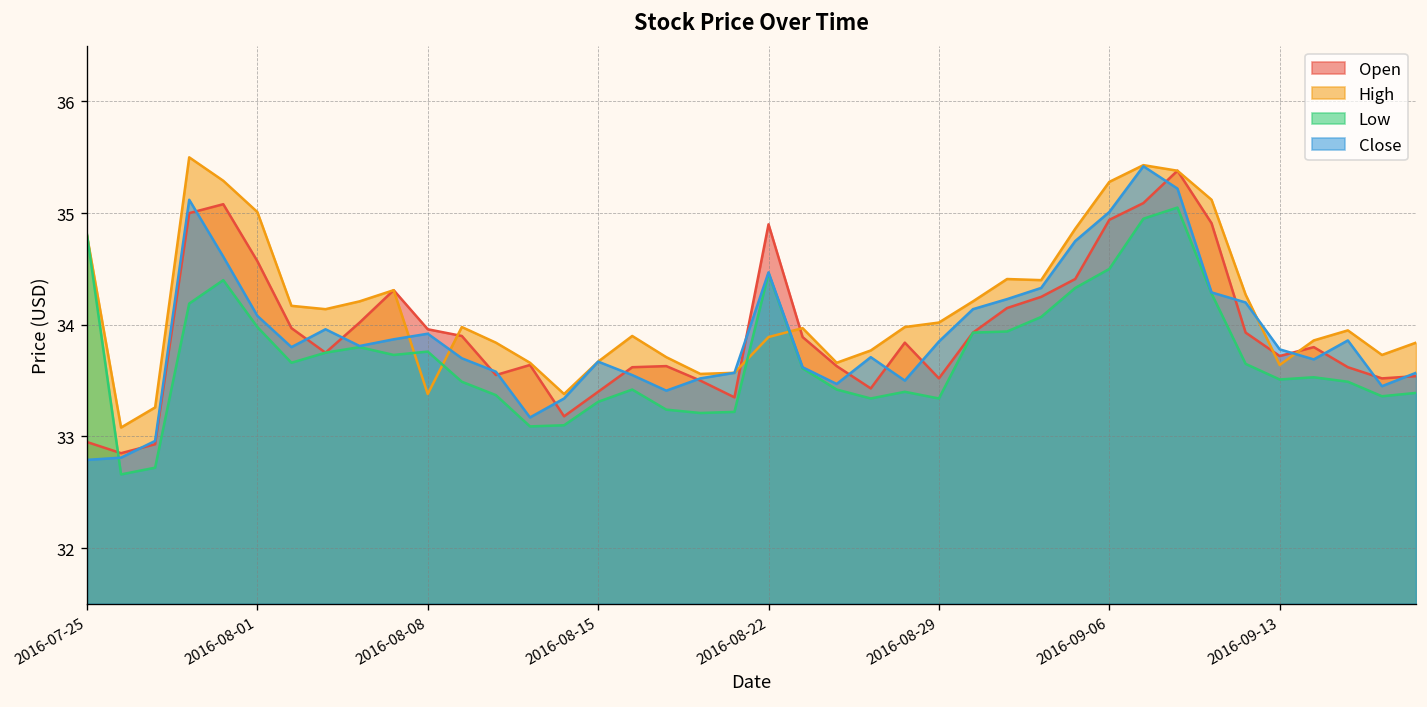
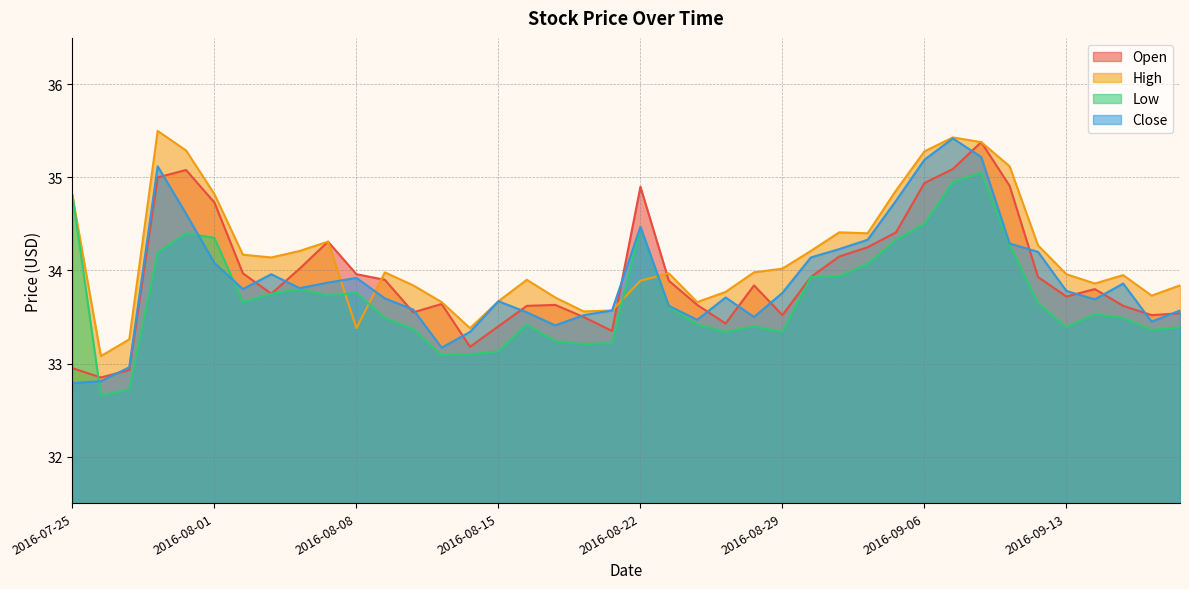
  {
    "Open": {
      "2016-07-25": 33.0,
-     "2016-08-01": 34.6,
+     "2016-08-01": 34.7,
      "2016-08-08": 34.0,
      "2016-08-15": 33.4,
      "2016-08-22": 34.9,
      "2016-08-29": 33.5,
      "2016-09-06": 34.9,
      "2016-09-13": 33.7
    },
    "High": {
-     "2016-08-01": 35.0,
+     "2016-08-01": 34.8,
      "2016-08-08": 33.4,
      "2016-08-22": 33.9,
      "2016-08-29": 34.0,
      "2016-09-06": 35.3,
-     "2016-09-13": 33.6
+     "2016-09-13": 34.0
    },
    "Low": {
-     "2016-08-01": 34.0,
+     "2016-08-01": 34.4,
      "2016-08-08": 33.8,
-     "2016-08-15": 33.3,
+     "2016-08-15": 33.1,
      "2016-08-29": 33.3,
      "2016-09-06": 34.5,
-     "2016-09-13": 33.5
+     "2016-09-13": 33.4
    },
    "Close": {
      "2016-07-25": 32.8,
      "2016-08-01": 34.1,
      "2016-08-08": 33.9,
-     "2016-08-29": 33.9,
-     "2016-09-06": 35.0,
+     "2016-08-29": 33.8,
+     "2016-09-06": 35.2,
      "2016-09-13": 33.8
    }
  }
